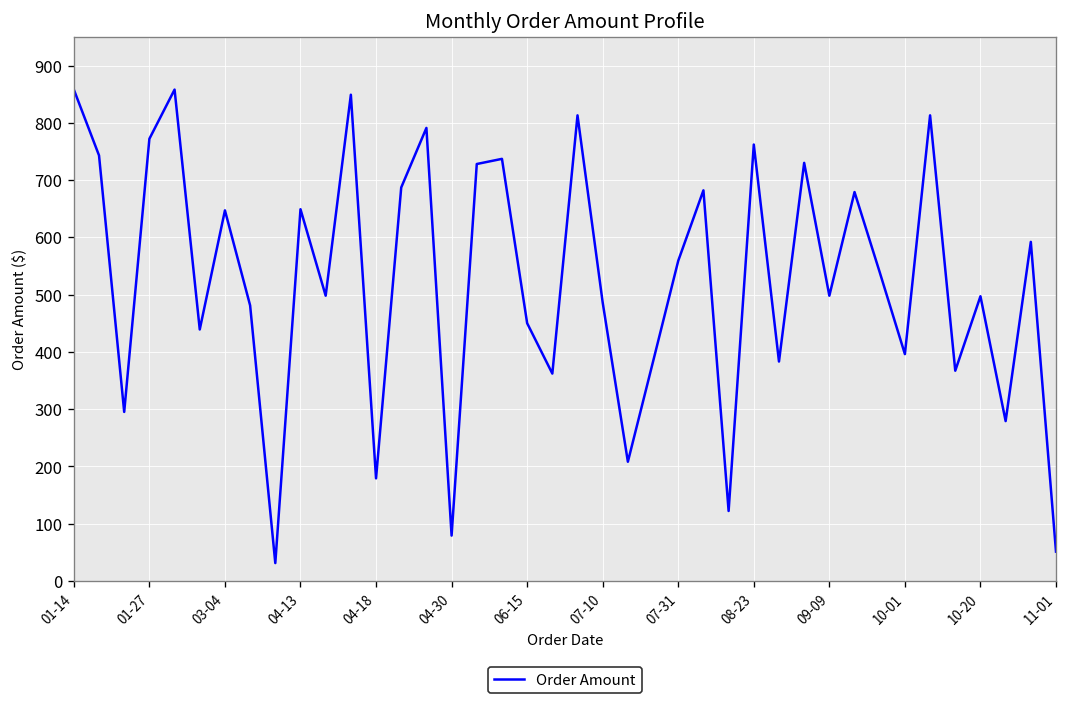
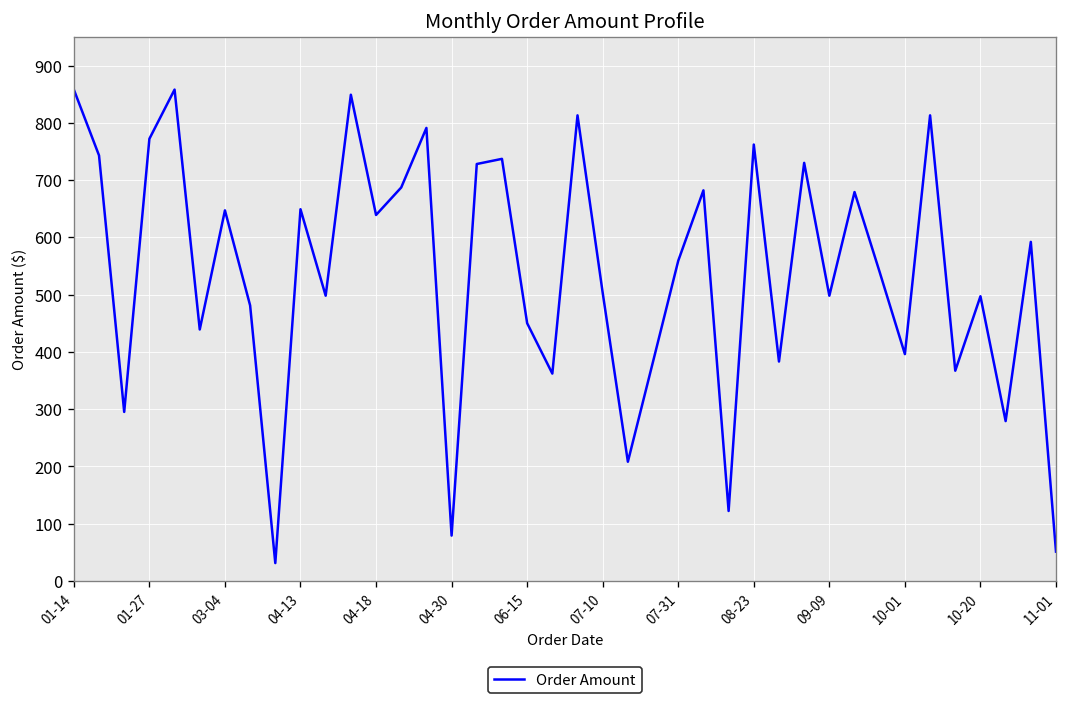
  {
    "01-14": 860,
    "01-27": 770,
    "03-04": 650,
    "04-13": 650,
-   "04-18": 180,
+   "04-18": 640,
    "04-30": 80,
    "06-15": 450,
-   "07-10": 490,
+   "07-10": 500,
    "07-31": 560,
    "08-23": 760,
    "09-09": 500,
    "10-01": 400,
    "10-20": 500,
    "11-01": 50
  }
